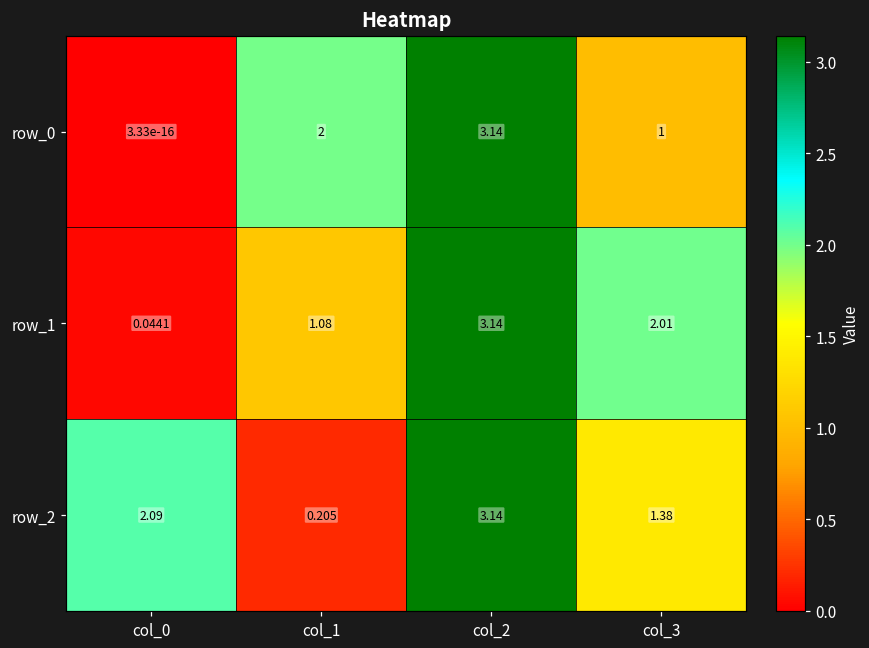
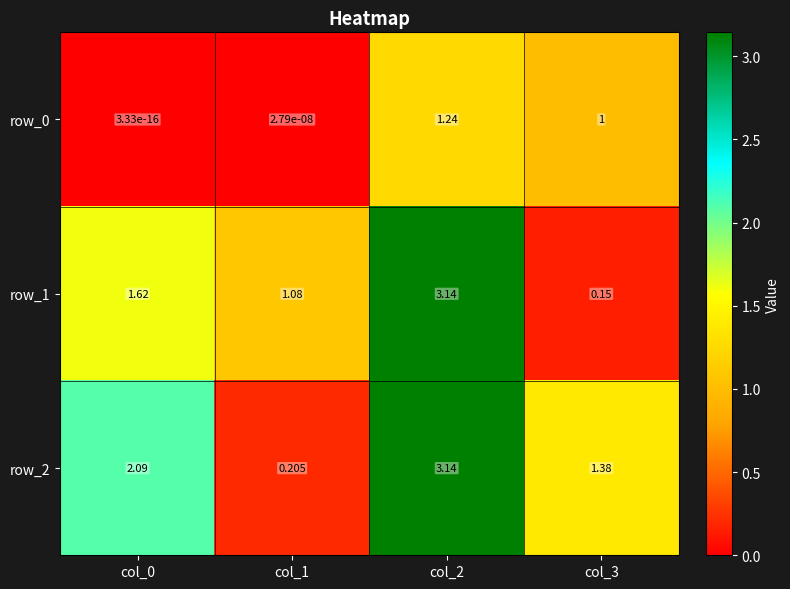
  {
    "row_0": {
-     "col_1": "2",
-     "col_2": "3.14"
+     "col_1": "2.79e-08",
+     "col_2": "1.24"
    },
    "row_1": {
-     "col_0": "0.0441",
-     "col_3": "2.01"
+     "col_0": "1.62",
+     "col_3": "0.15"
    }
  }
